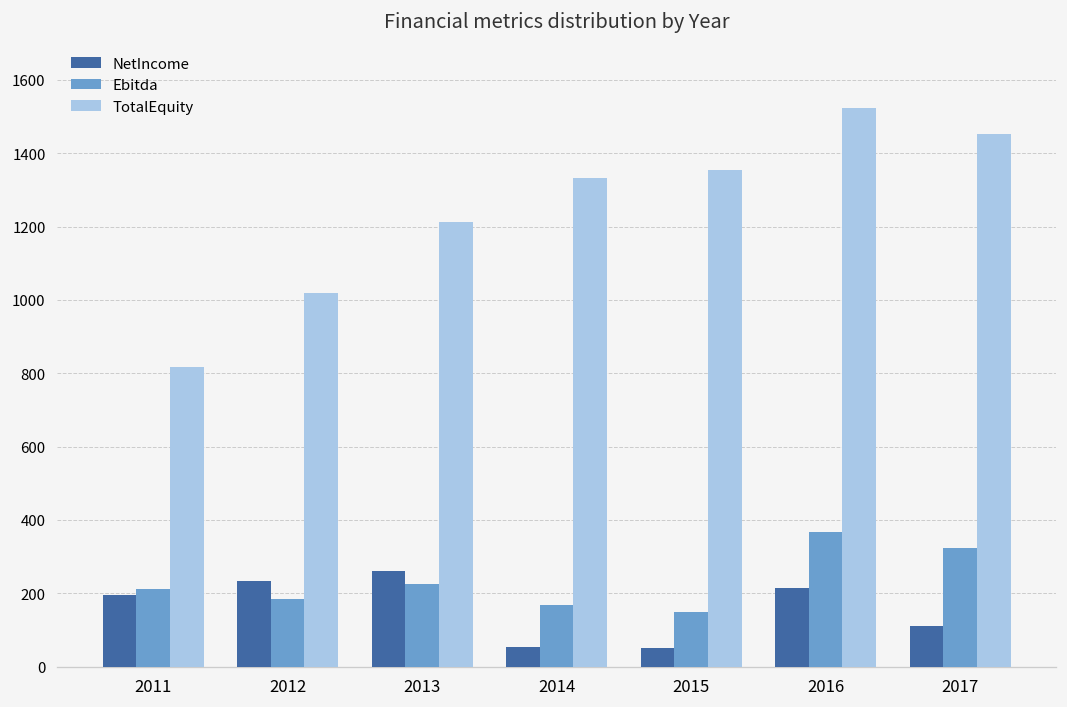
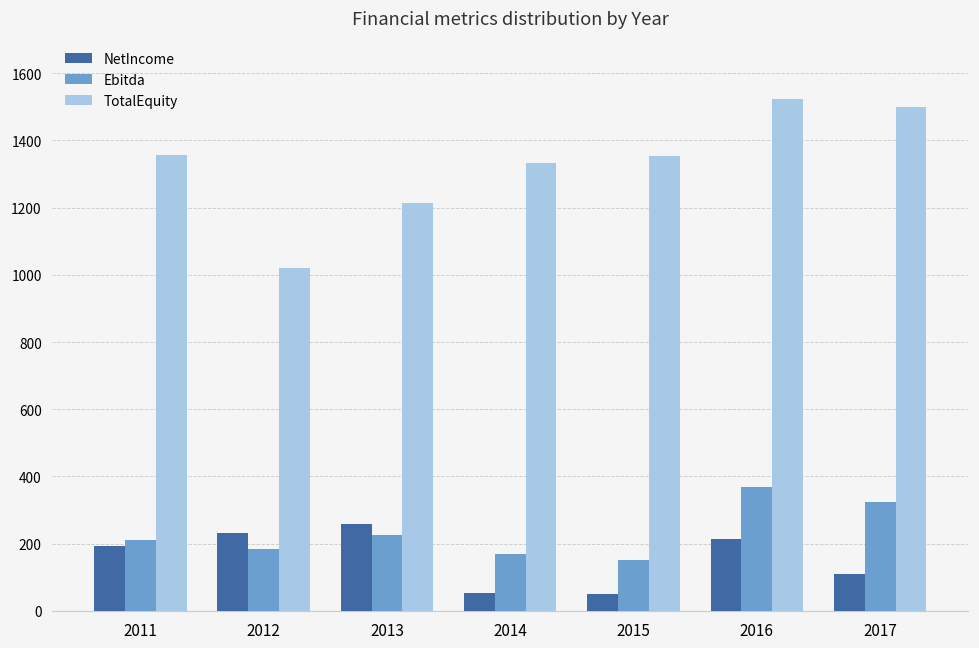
  {
    "NetIncome": {
      "2011": 190,
      "2012": 230,
      "2013": 260,
      "2014": 50,
      "2015": 50,
      "2016": 210,
      "2017": 110
    },
    "Ebitda": {
      "2011": 210,
      "2012": 190,
      "2013": 230,
      "2014": 170,
      "2015": 150,
      "2016": 370,
      "2017": 320
    },
    "TotalEquity": {
-     "2011": 820,
+     "2011": 1360,
      "2012": 1020,
      "2013": 1210,
      "2014": 1330,
      "2015": 1350,
      "2016": 1520,
-     "2017": 1450
+     "2017": 1500
    }
  }
